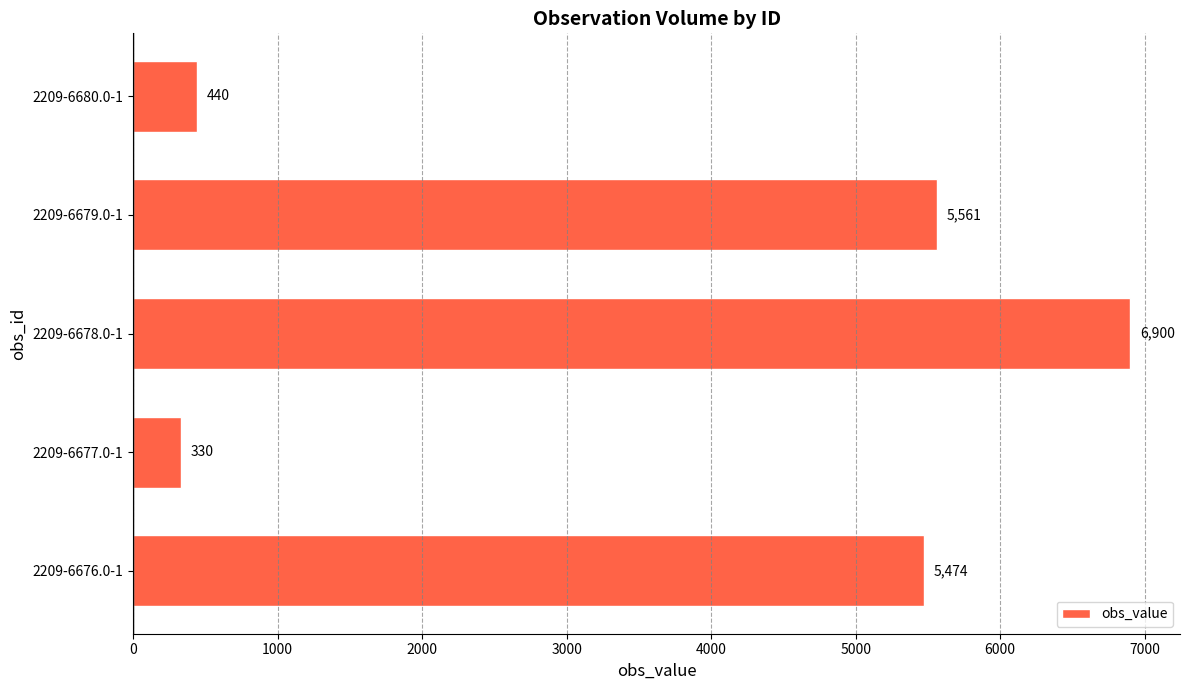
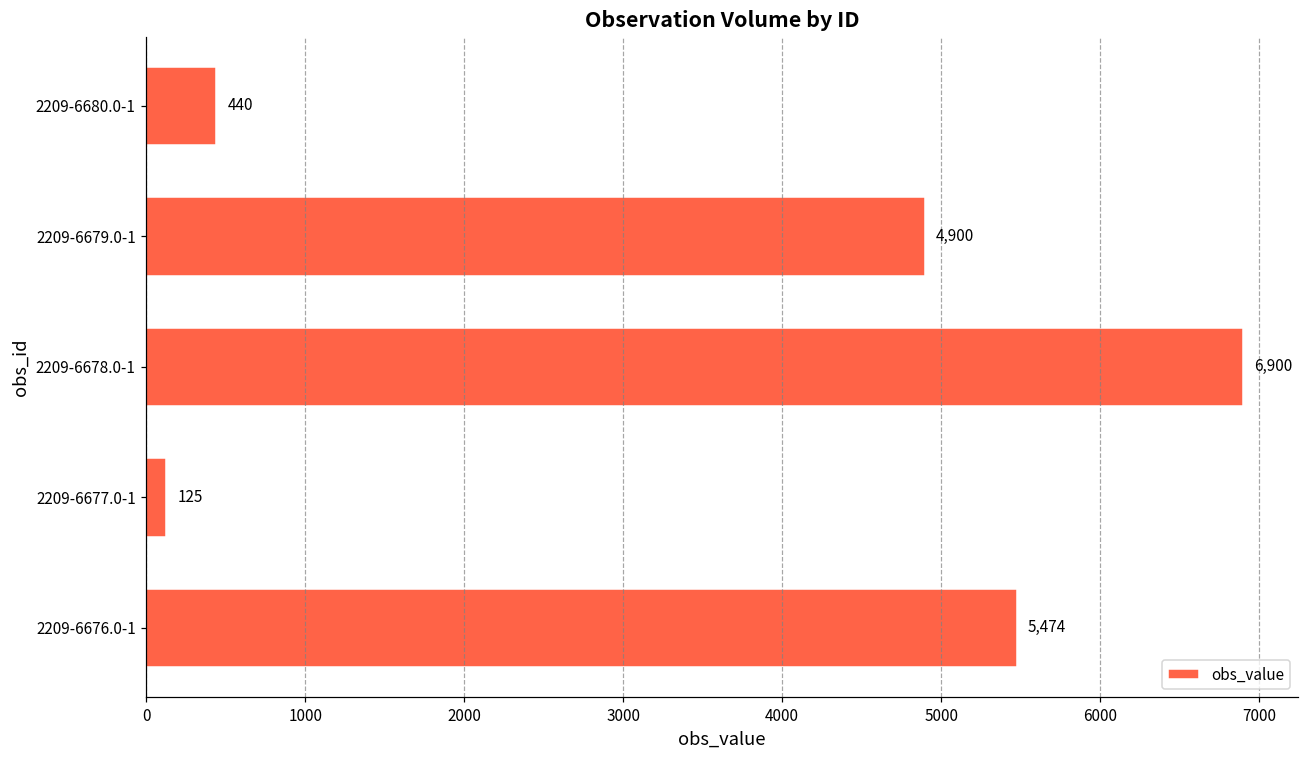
  {
    "2209-6680.0-1": "440",
-   "2209-6679.0-1": "5,561",
+   "2209-6679.0-1": "4,900",
    "2209-6678.0-1": "6,900",
-   "2209-6677.0-1": "330",
+   "2209-6677.0-1": "125",
    "2209-6676.0-1": "5,474"
  }
